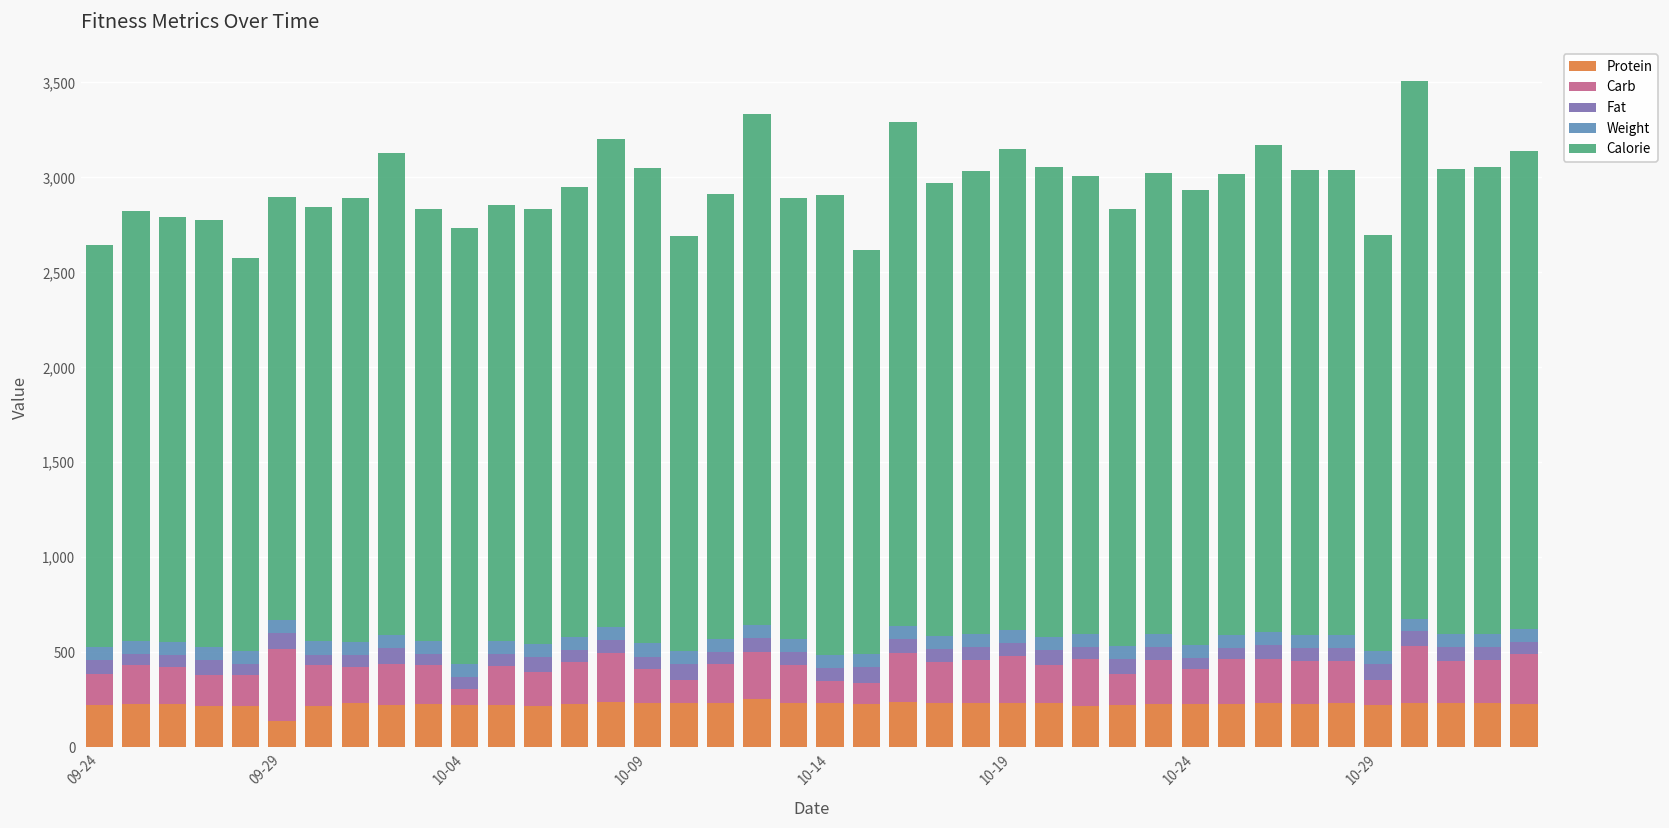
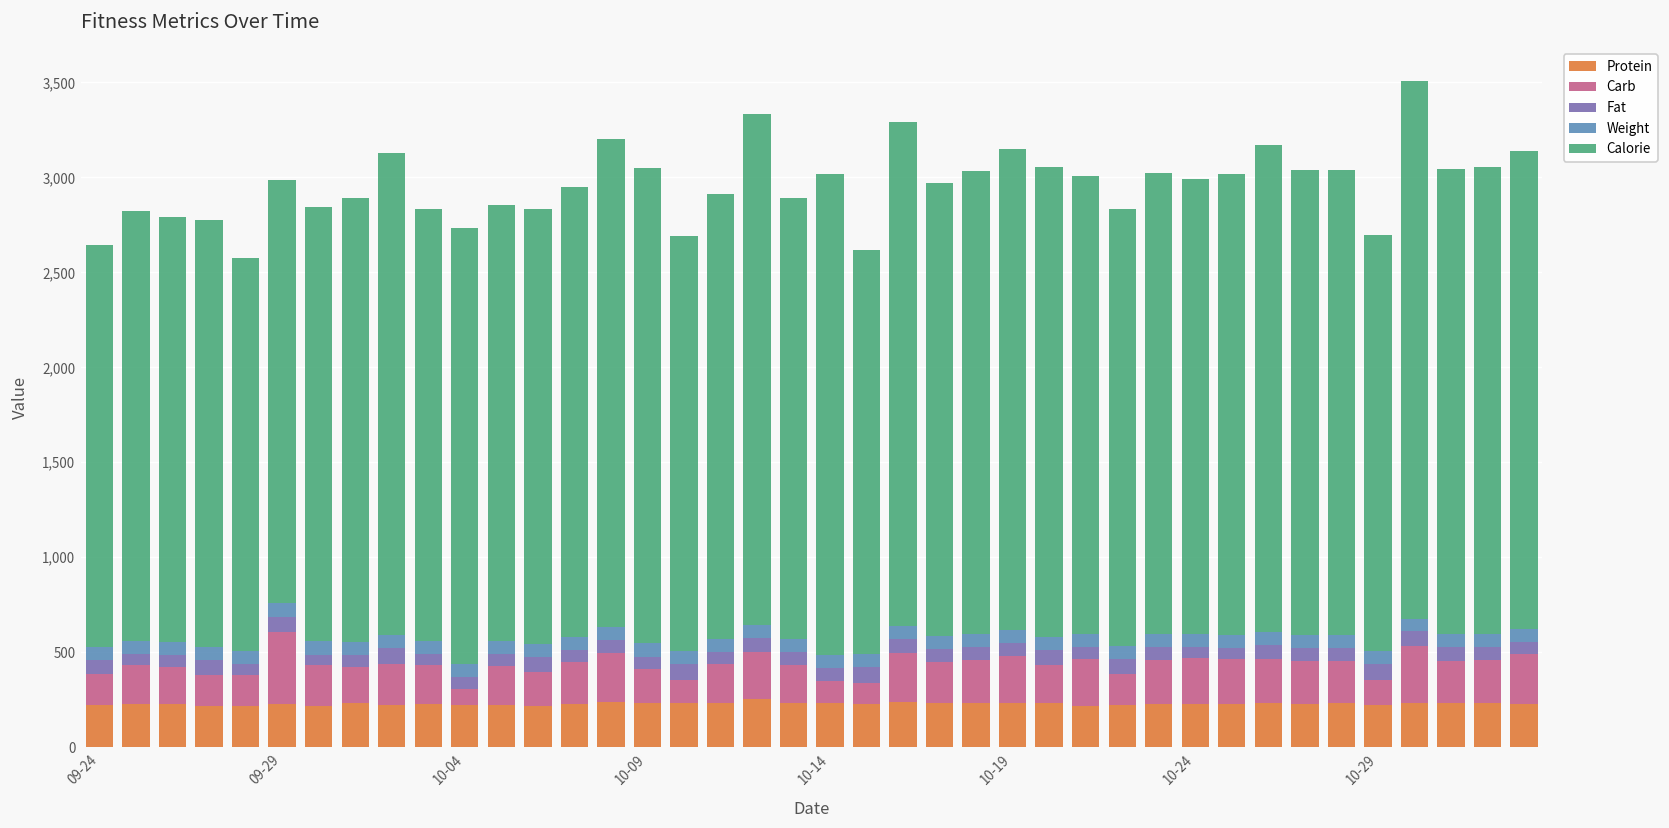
  {
    "Protein": {
      "09-24": "220",
-     "09-29": "140",
+     "09-29": "230",
      "10-04": "220",
      "10-09": "230",
      "10-14": "230",
      "10-19": "240",
      "10-24": "230",
      "10-29": "220"
    },
    "Carb": {
      "09-24": "160",
      "09-29": "380",
      "10-04": "80",
      "10-09": "180",
      "10-14": "120",
      "10-19": "250",
-     "10-24": "190",
+     "10-24": "240",
      "10-29": "130"
    },
    "Calorie": {
      "09-24": "2,120",
      "09-29": "2,230",
      "10-04": "2,300",
      "10-09": "2,500",
-     "10-14": "2,420",
+     "10-14": "2,530",
      "10-19": "2,530",
      "10-24": "2,400",
      "10-29": "2,190"
    }
  }
